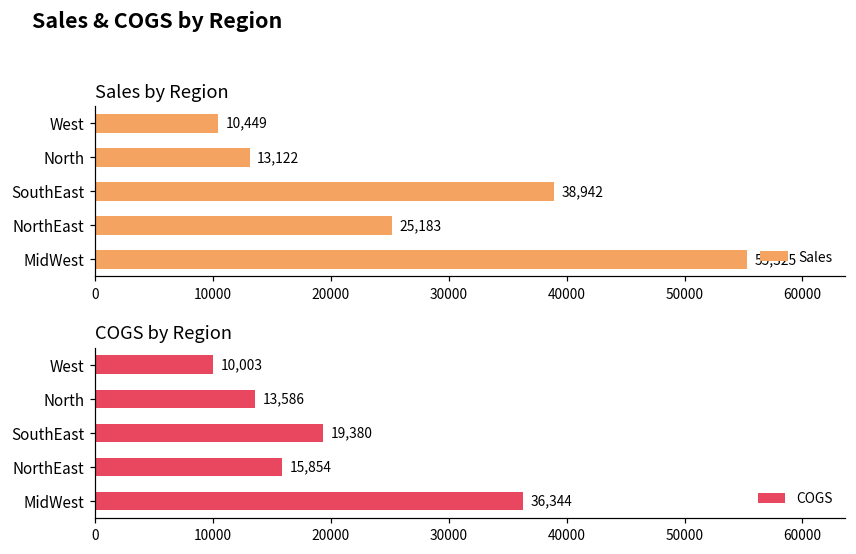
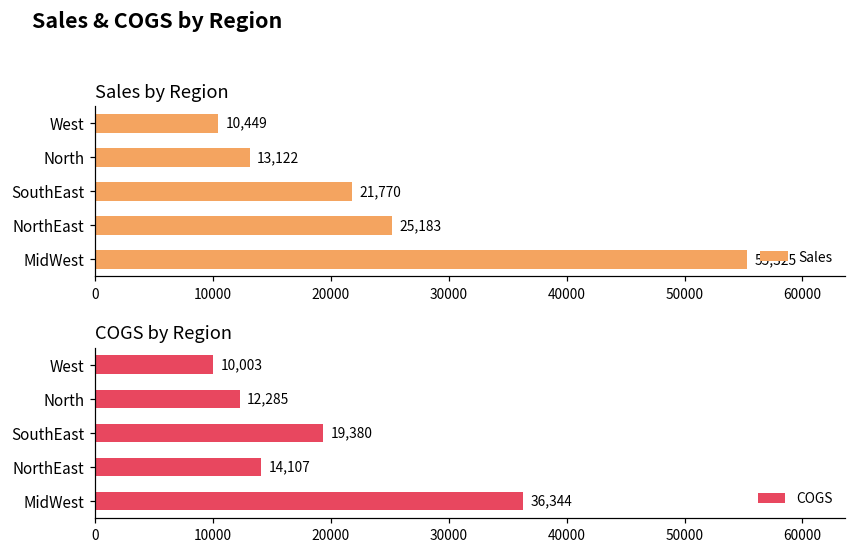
  {
    "Sales by Region": {
      "West": "10,449",
      "North": "13,122",
-     "SouthEast": "38,942",
+     "SouthEast": "21,770",
      "NorthEast": "25,183",
      "MidWest": "55,325"
    },
    "COGS by Region": {
      "West": "10,003",
-     "North": "13,586",
+     "North": "12,285",
      "SouthEast": "19,380",
-     "NorthEast": "15,854",
+     "NorthEast": "14,107",
      "MidWest": "36,344"
    }
  }
